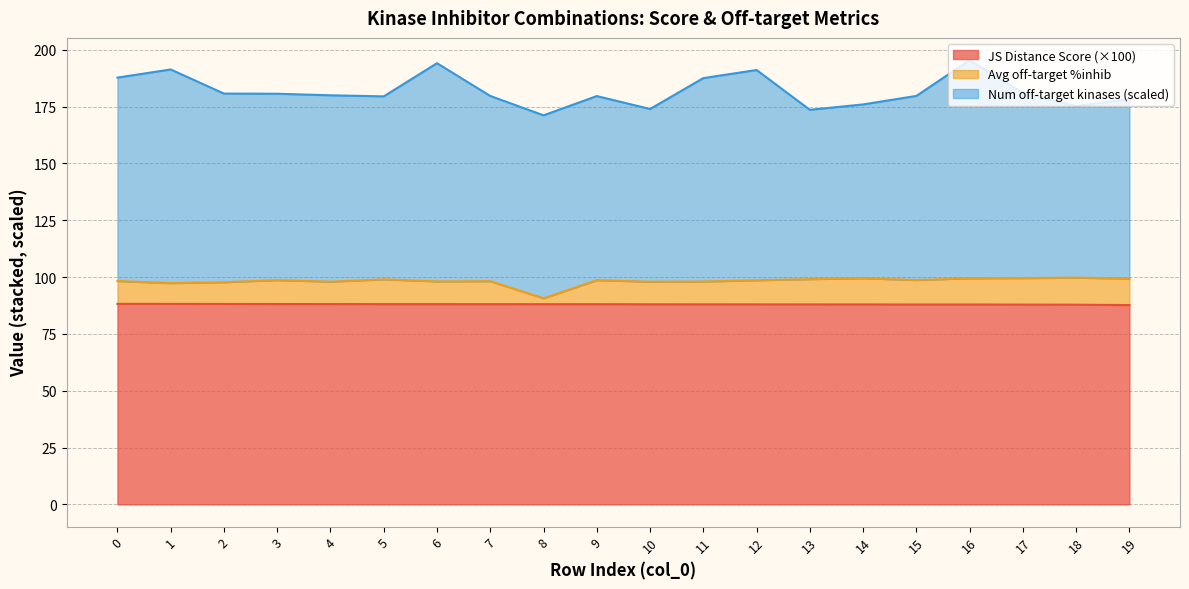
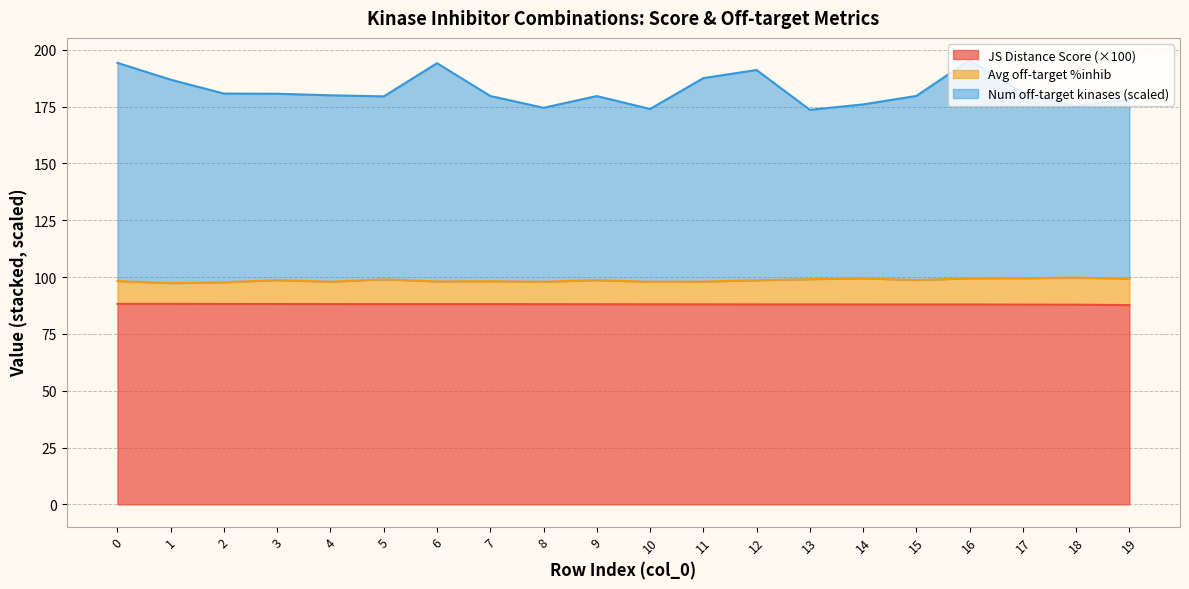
  {
    "JS Distance Score (×100)": {
      "0": 88,
      "1": 88,
      "2": 88,
      "3": 88,
      "4": 88,
      "5": 88,
      "6": 88,
      "7": 88,
      "8": 88,
      "9": 88,
      "10": 88,
      "11": 88,
      "12": 88,
      "13": 88,
      "14": 88,
      "15": 88,
      "16": 88,
      "17": 88,
      "18": 88,
      "19": 88
    },
    "Avg off-target %inhib": {
      "0": 10,
      "1": 9,
      "2": 10,
      "3": 11,
      "4": 10,
      "5": 11,
      "6": 10,
      "7": 10,
-     "8": 3,
+     "8": 10,
      "9": 11,
      "10": 10,
      "11": 10,
      "12": 11,
      "13": 11,
      "14": 12,
      "15": 11,
      "16": 12,
      "17": 12,
      "18": 12,
      "19": 12
    },
    "Num off-target kinases (scaled)": {
-     "0": 90,
-     "1": 94,
+     "0": 96,
+     "1": 90,
      "2": 83,
      "3": 82,
      "4": 82,
      "5": 81,
      "6": 96,
      "7": 82,
-     "8": 81,
+     "8": 77,
      "9": 81,
      "10": 76,
      "11": 89,
      "12": 93,
      "13": 75,
      "14": 77,
      "15": 81,
      "18": 76
    }
  }
